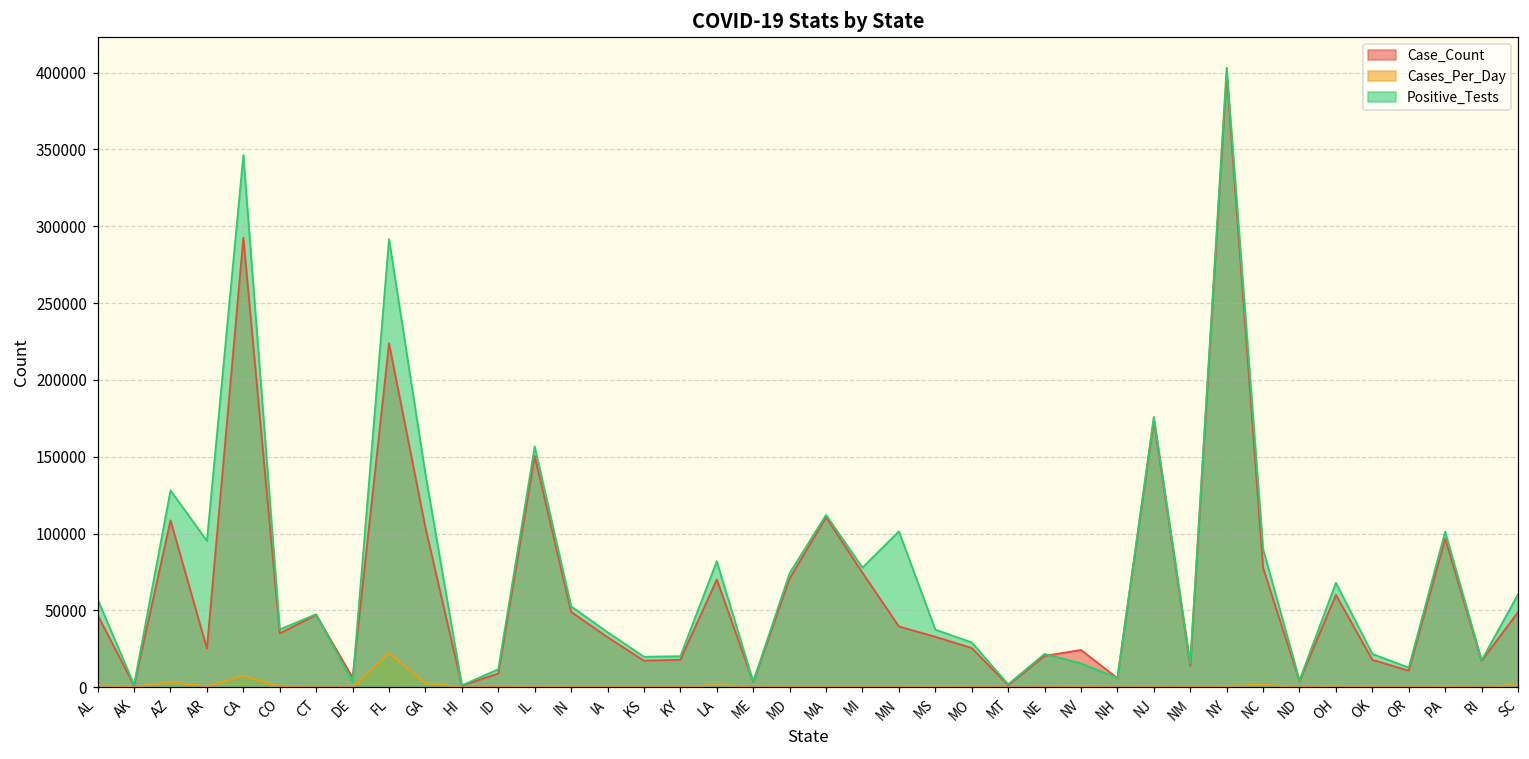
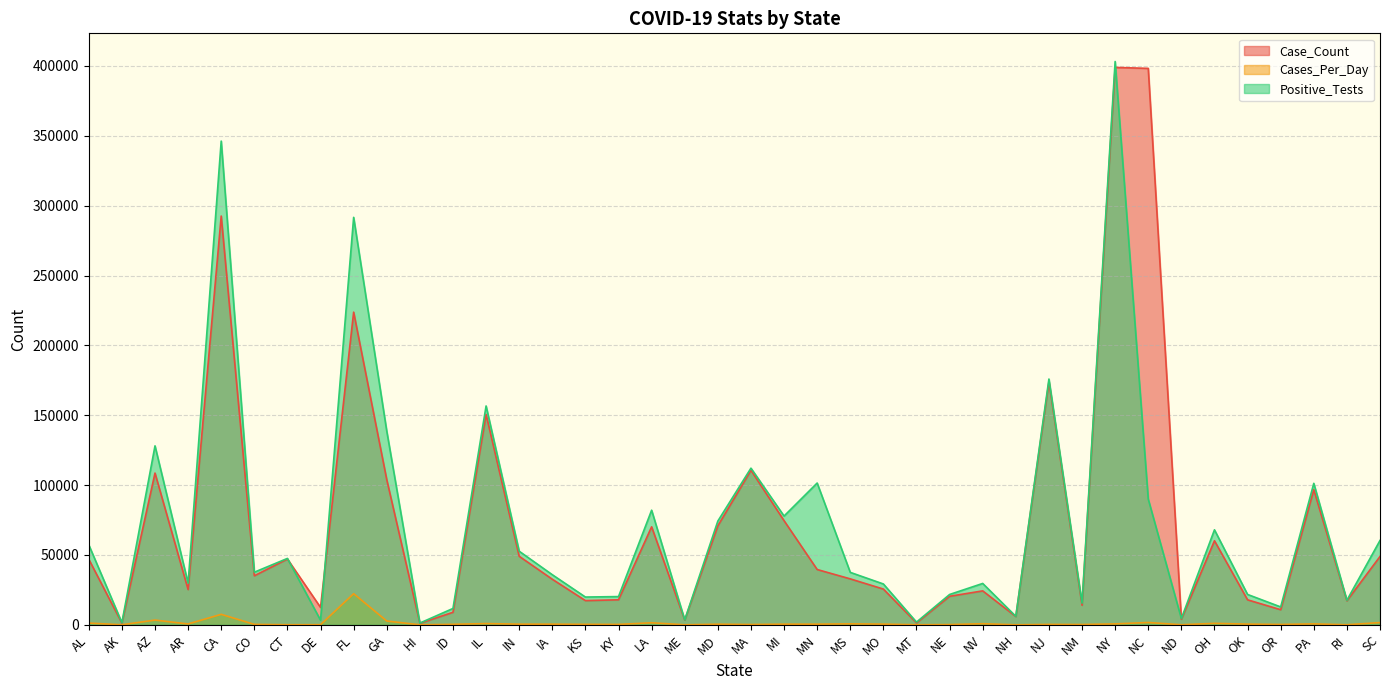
  {
    "Case_Count": {
      "AL": 47000,
      "AZ": 109000,
      "AR": 25000,
      "CA": 293000,
      "CO": 35000,
-     "DE": 6000,
+     "DE": 12000,
      "FL": 224000,
      "GA": 104000,
      "ID": 9000,
      "IL": 151000,
      "IN": 49000,
      "IA": 33000,
      "KS": 17000,
      "KY": 18000,
      "LA": 70000,
      "MD": 71000,
      "MI": 75000,
      "MN": 40000,
      "MS": 33000,
      "MO": 26000,
      "NV": 24000,
      "NJ": 174000,
      "NY": 399000,
-     "NC": 78000,
+     "NC": 398000,
      "OH": 60000,
      "OK": 18000,
      "OR": 11000,
      "PA": 97000,
      "SC": 49000
    },
    "Cases_Per_Day": {
      "AL": 1000,
      "AZ": 3000,
      "AR": 1000,
      "CA": 8000,
      "CO": 0,
      "CT": 0,
      "DE": 0,
      "FL": 22000,
      "GA": 3000,
      "ID": 0,
      "IL": 1000,
      "IN": 0,
      "IA": 0,
      "KS": 0,
      "KY": 0,
      "LA": 1000,
      "ME": 0,
      "MD": 0,
      "MA": 0,
      "MI": 0,
      "MN": 0,
      "MS": 1000,
      "MO": 1000,
      "NE": 0,
      "NV": 1000,
      "NH": 0,
      "NJ": 0,
      "NM": 0,
      "NY": 1000,
      "NC": 2000,
      "ND": 0,
      "OH": 1000,
      "OK": 1000,
      "OR": 0,
      "PA": 1000,
      "RI": 0,
      "SC": 2000
    },
    "Positive_Tests": {
      "AL": 57000,
      "AZ": 128000,
-     "AR": 95000,
+     "AR": 30000,
      "CA": 346000,
      "CO": 38000,
      "DE": 3000,
      "FL": 292000,
      "GA": 139000,
      "ID": 12000,
      "IL": 157000,
      "IN": 53000,
      "IA": 36000,
      "KS": 20000,
      "KY": 20000,
      "LA": 82000,
      "MD": 74000,
      "MI": 78000,
      "MN": 101000,
      "MS": 38000,
      "MO": 29000,
-     "NV": 16000,
+     "NV": 30000,
      "NJ": 176000,
      "NY": 403000,
      "NC": 90000,
      "OH": 68000,
      "OK": 22000,
      "OR": 13000,
      "PA": 101000,
      "SC": 60000
    }
  }
